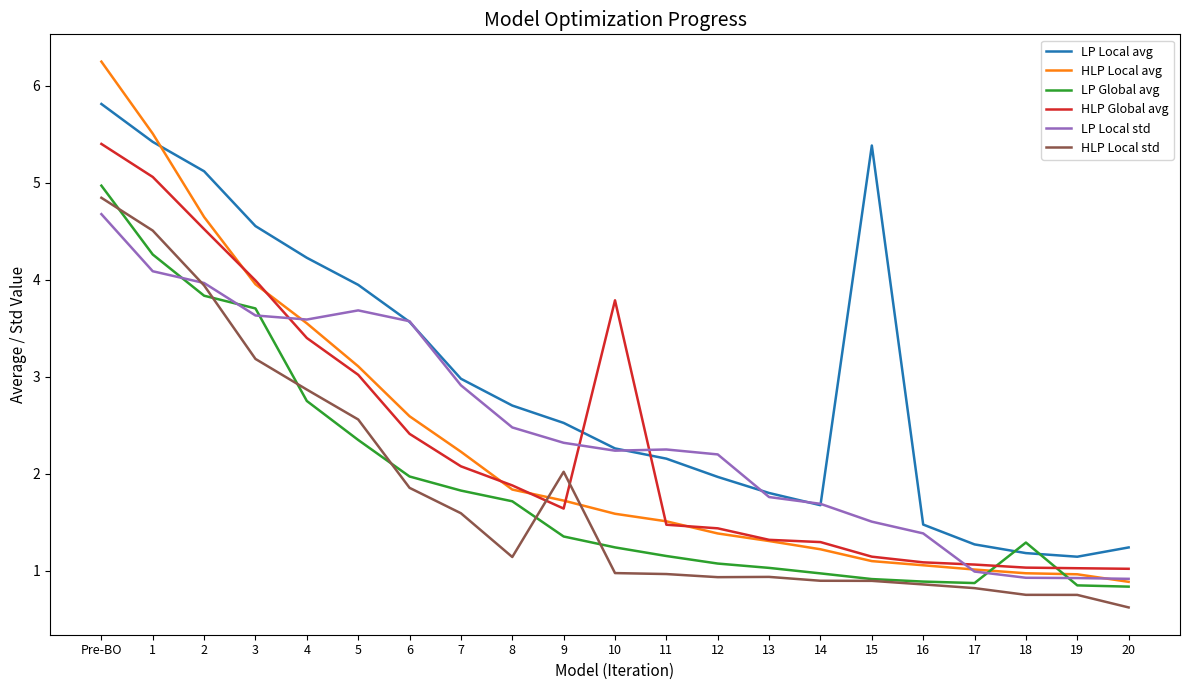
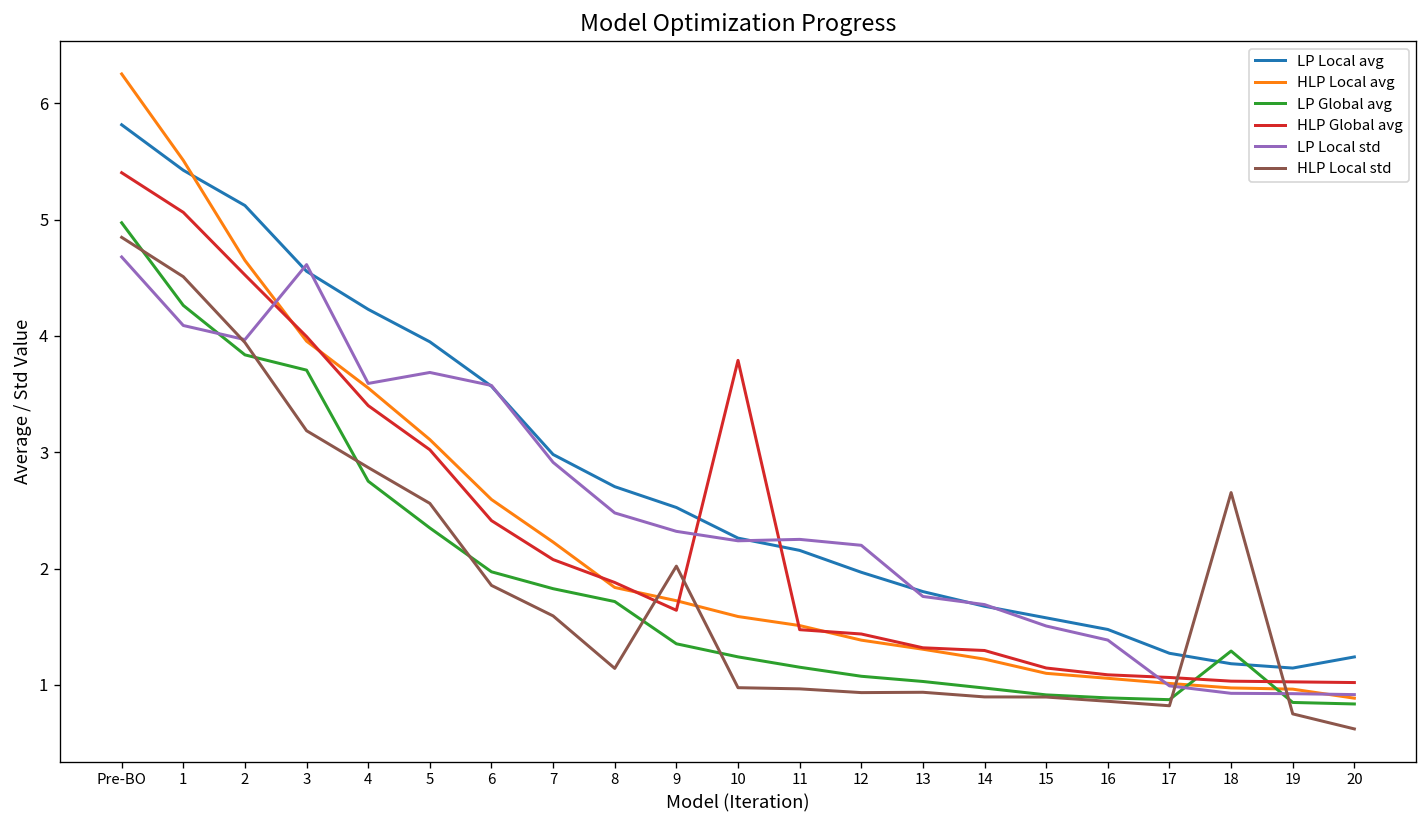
  {
    "LP Local avg": {
      "Pre-BO": 5.8,
      "1": 5.4,
      "2": 5.1,
      "3": 4.6,
      "4": 4.2,
      "5": 3.9,
      "7": 3.0,
      "8": 2.7,
      "9": 2.5,
      "11": 2.2,
      "12": 2.0,
      "13": 1.8,
-     "15": 5.4,
+     "15": 1.6,
      "16": 1.5,
      "17": 1.3,
      "18": 1.2,
      "19": 1.1,
      "20": 1.2
    },
    "HLP Local avg": {
      "Pre-BO": 6.3,
      "1": 5.5,
      "2": 4.6,
      "3": 4.0,
      "4": 3.6,
      "5": 3.1,
      "6": 2.6,
      "7": 2.2,
      "8": 1.8,
      "9": 1.7,
      "10": 1.6,
      "11": 1.5,
      "12": 1.4,
      "14": 1.2,
      "15": 1.1,
      "16": 1.1,
      "18": 1.0,
      "19": 1.0,
      "20": 0.9
    },
    "LP Global avg": {
      "Pre-BO": 5.0,
      "1": 4.3,
      "2": 3.8,
      "3": 3.7,
      "4": 2.8,
      "5": 2.3,
      "6": 2.0,
      "7": 1.8,
      "8": 1.7,
      "9": 1.4,
      "10": 1.2,
      "11": 1.2,
      "12": 1.1,
      "13": 1.0,
      "14": 1.0,
      "16": 0.9,
      "17": 0.9,
      "18": 1.3,
      "19": 0.8,
      "20": 0.8
    },
    "HLP Global avg": {
      "Pre-BO": 5.4,
      "1": 5.1,
      "2": 4.5,
      "3": 4.0,
      "4": 3.4,
      "5": 3.0,
      "6": 2.4,
      "7": 2.1,
      "8": 1.9,
      "9": 1.6,
      "10": 3.8,
      "11": 1.5,
      "12": 1.4,
      "14": 1.3,
      "15": 1.1,
      "16": 1.1,
      "17": 1.1,
      "18": 1.0,
      "19": 1.0,
      "20": 1.0
    },
    "LP Local std": {
      "Pre-BO": 4.7,
      "1": 4.1,
-     "3": 3.6,
+     "3": 4.6,
      "4": 3.6,
      "5": 3.7,
      "7": 2.9,
      "8": 2.5,
      "9": 2.3,
      "11": 2.3,
      "12": 2.2,
      "13": 1.8,
      "15": 1.5,
      "16": 1.4,
      "18": 0.9,
      "19": 0.9,
      "20": 0.9
    },
    "HLP Local std": {
      "Pre-BO": 4.8,
      "1": 4.5,
      "3": 3.2,
      "4": 2.9,
      "5": 2.6,
      "6": 1.9,
      "7": 1.6,
      "8": 1.1,
      "9": 2.0,
      "10": 1.0,
      "11": 1.0,
      "12": 0.9,
      "13": 0.9,
      "14": 0.9,
      "16": 0.9,
      "17": 0.8,
-     "18": 0.8,
+     "18": 2.7,
      "19": 0.8,
      "20": 0.6
    }
  }
